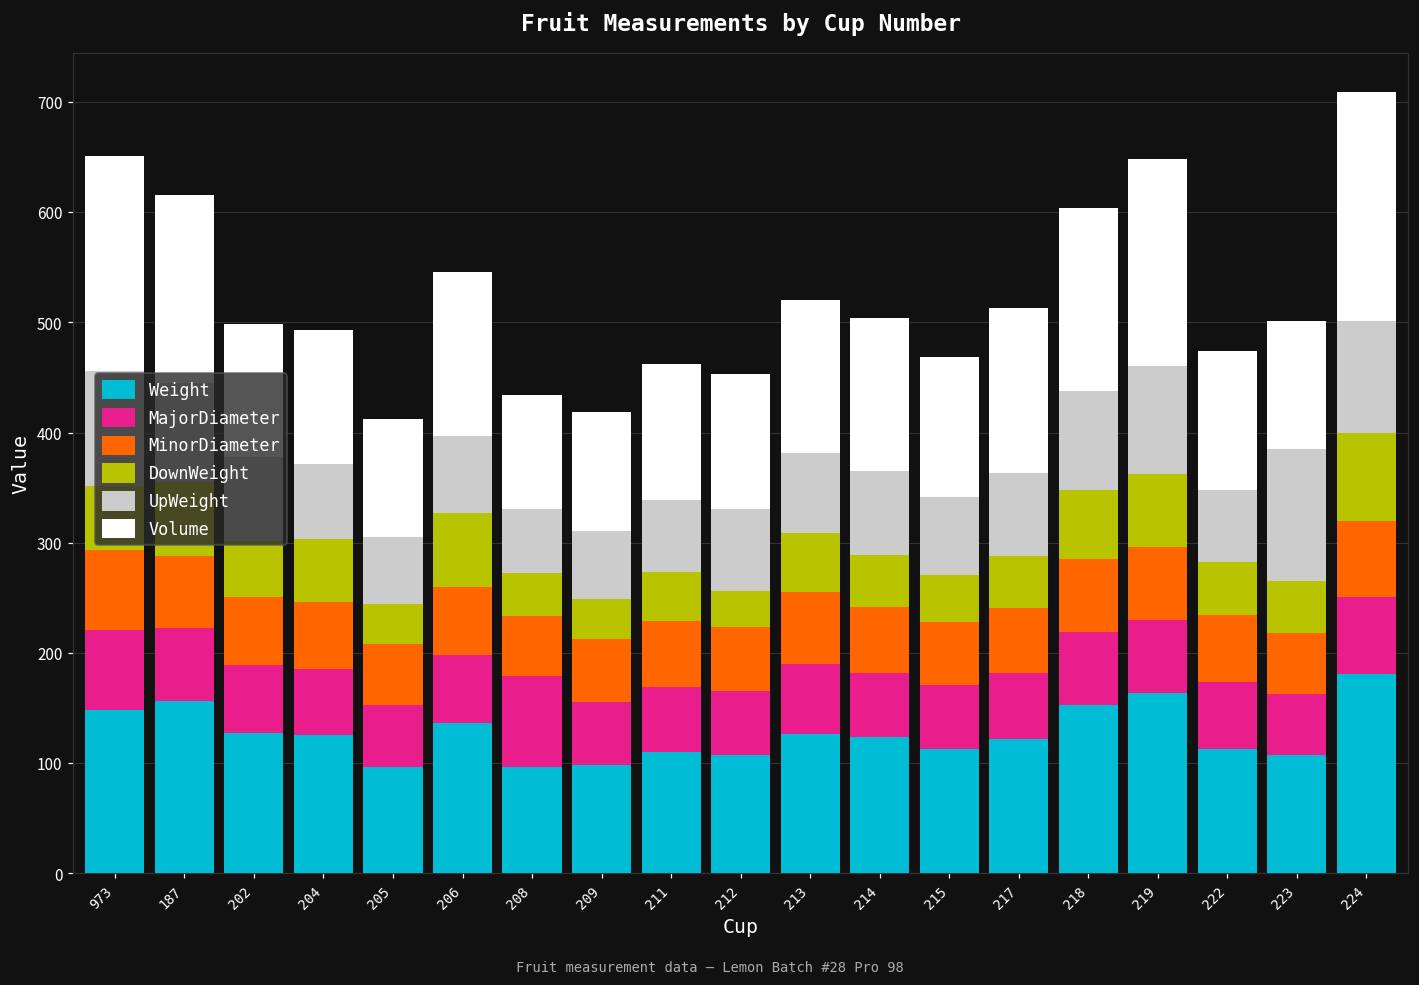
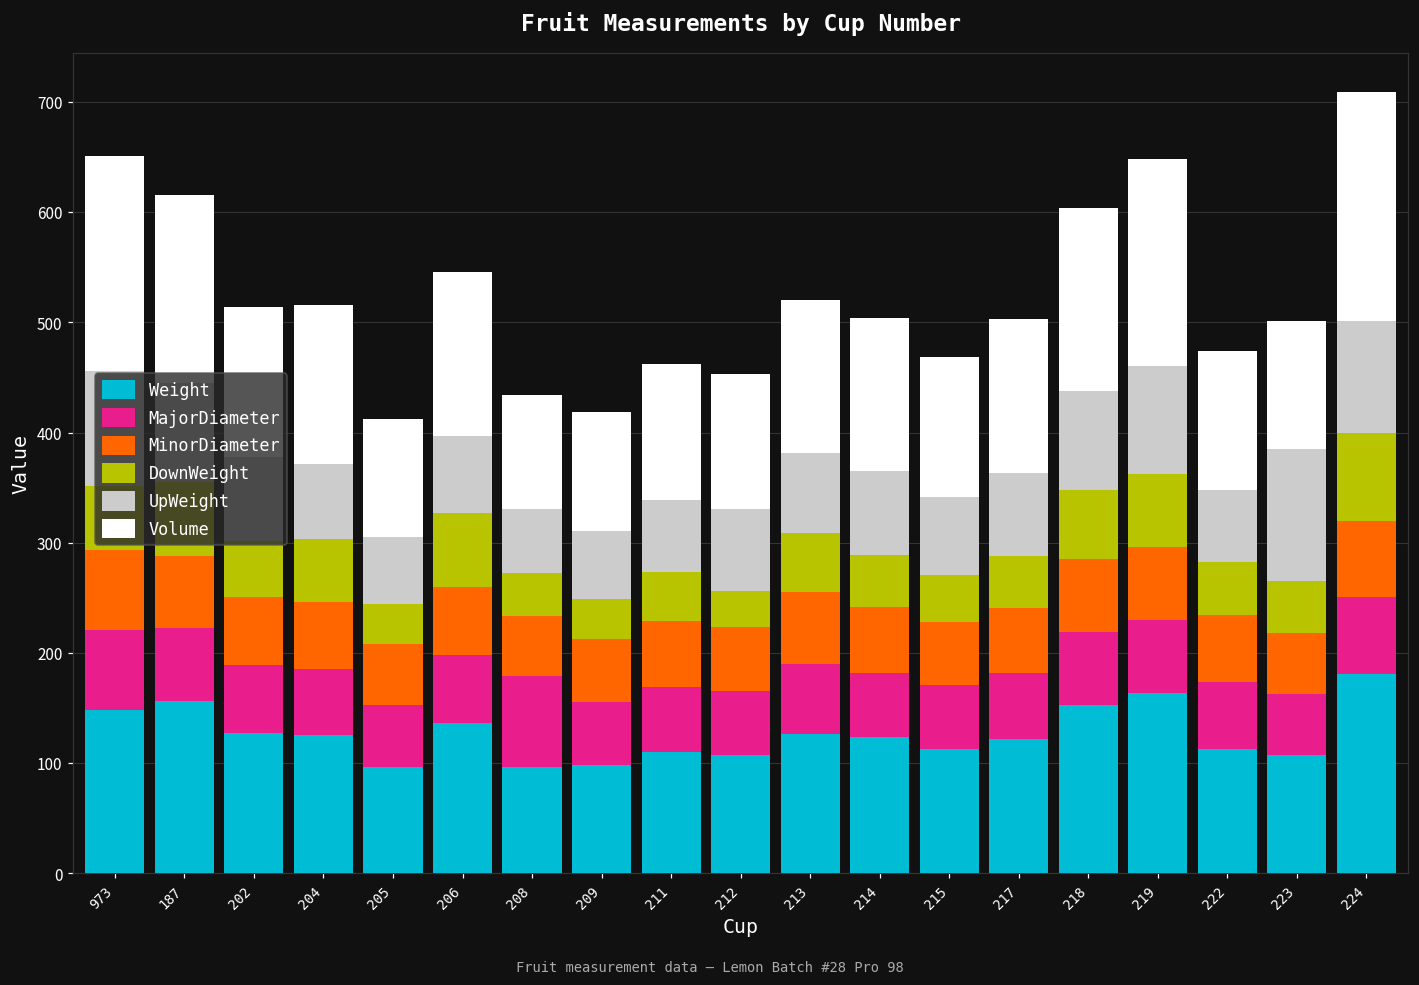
  {
    "Weight": {
      "973": 148,
      "187": 157,
      "202": 128,
      "204": 125,
      "205": 97,
      "206": 137,
      "208": 97,
      "209": 98,
      "211": 110,
      "212": 108,
      "213": 126,
      "214": 124,
      "215": 113,
      "217": 122,
      "218": 153,
      "219": 164,
      "222": 113,
      "223": 108,
      "224": 181
    },
    "MajorDiameter": {
      "973": 72,
      "187": 66,
      "202": 61,
      "204": 60,
      "205": 57,
      "206": 61,
      "208": 83,
      "209": 57,
      "211": 59,
      "212": 58,
      "213": 64,
      "214": 58,
      "215": 57,
      "217": 59,
      "218": 66,
      "219": 67,
      "222": 61,
      "223": 55,
      "224": 70
    },
    "MinorDiameter": {
      "973": 73,
      "187": 66,
      "202": 62,
      "204": 60,
      "205": 55,
      "206": 62,
      "208": 55,
      "209": 57,
      "211": 60,
      "212": 58,
      "213": 65,
      "214": 59,
      "215": 57,
      "217": 59,
      "218": 66,
      "219": 67,
      "222": 61,
      "223": 55,
      "224": 70
    },
    "DownWeight": {
      "204": 58,
      "205": 36,
      "206": 68,
      "208": 39,
      "209": 36,
      "211": 44,
      "212": 33,
      "213": 54,
      "214": 47,
      "215": 43,
      "217": 47,
      "218": 63,
      "219": 66,
      "222": 48,
      "223": 48,
      "224": 79
    },
    "UpWeight": {
      "973": 105,
      "204": 68,
      "205": 60,
      "206": 69,
      "208": 58,
      "209": 62,
      "211": 66,
      "212": 75,
      "213": 73,
      "214": 77,
      "215": 71,
      "217": 75,
      "218": 90,
      "219": 98,
      "222": 66,
      "223": 119,
      "224": 102
    },
    "Volume": {
      "973": 195,
      "187": 171,
-     "202": 121,
-     "204": 122,
+     "202": 136,
+     "204": 145,
      "205": 108,
      "206": 150,
      "208": 104,
      "209": 108,
      "211": 123,
      "212": 122,
      "213": 138,
      "214": 139,
      "215": 127,
-     "217": 150,
+     "217": 140,
      "218": 167,
      "219": 188,
      "222": 126,
      "223": 116,
      "224": 208
    }
  }
